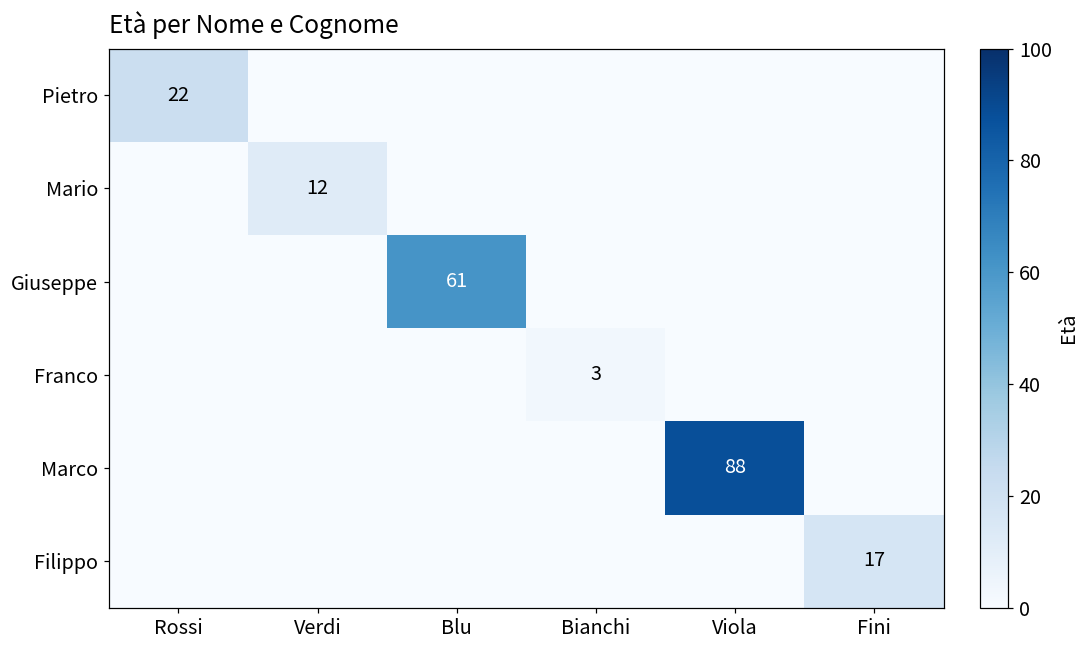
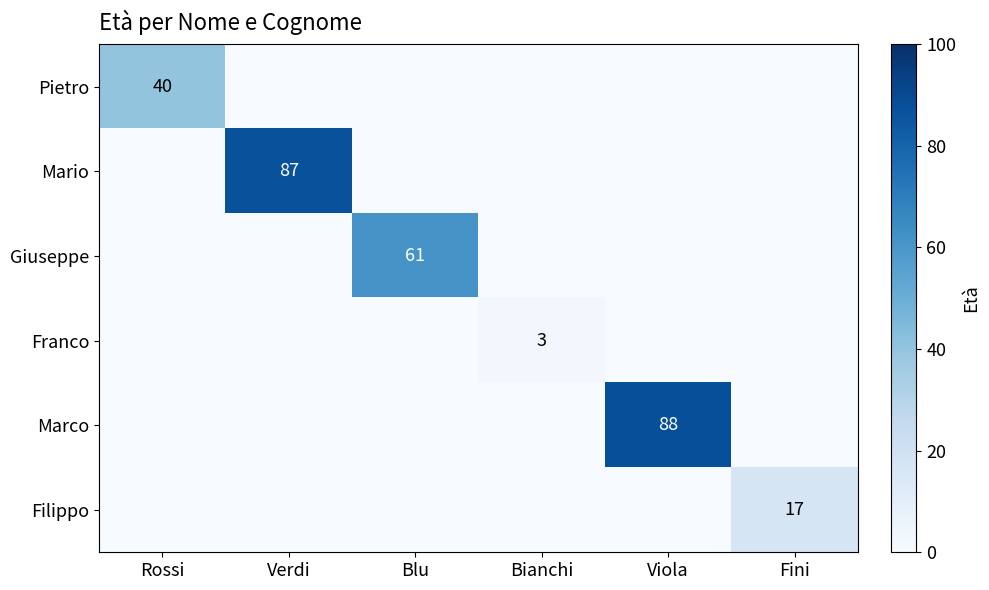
  {
    "Pietro": {
-     "Rossi": 22
+     "Rossi": 40
    },
    "Mario": {
-     "Verdi": 12
+     "Verdi": 87
    },
    "Giuseppe": {
      "Blu": 61
    },
    "Franco": {
      "Bianchi": 3
    },
    "Marco": {
      "Viola": 88
    },
    "Filippo": {
      "Fini": 17
    }
  }
